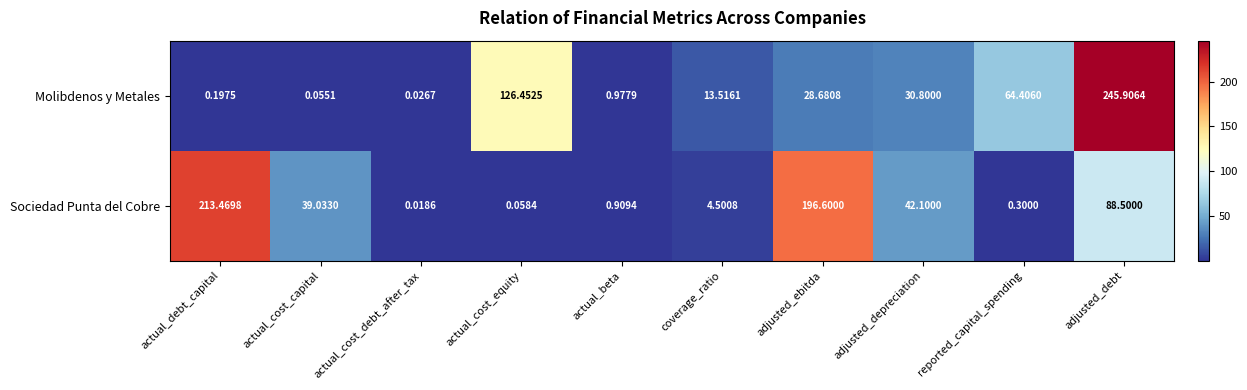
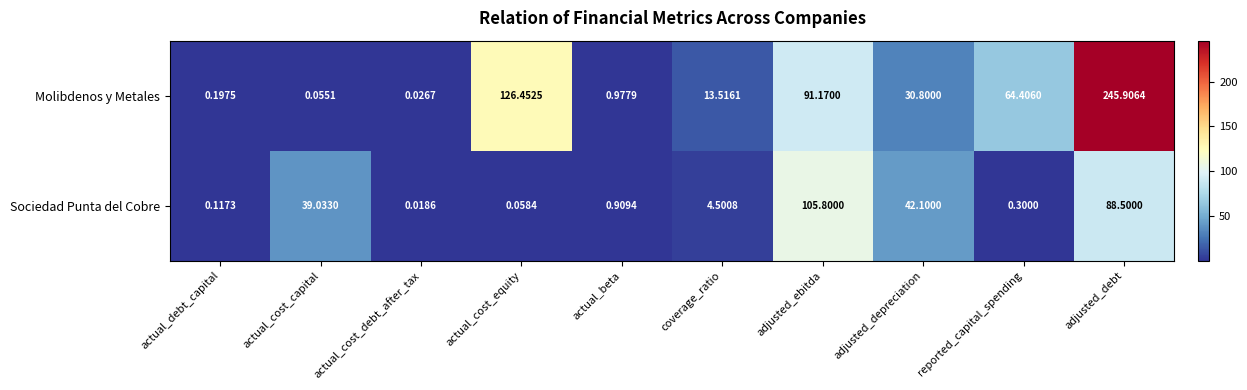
  {
    "Molibdenos y Metales": {
      "actual_debt_capital": 0.1975,
      "actual_cost_capital": 0.0551,
      "actual_cost_debt_after_tax": 0.0267,
      "actual_cost_equity": 126.4525,
      "actual_beta": 0.9779,
      "coverage_ratio": 13.5161,
-     "adjusted_ebitda": 28.6808,
+     "adjusted_ebitda": 91.1700,
      "adjusted_depreciation": 30.8000,
      "reported_capital_spending": 64.4060,
      "adjusted_debt": 245.9064
    },
    "Sociedad Punta del Cobre": {
-     "actual_debt_capital": 213.4698,
+     "actual_debt_capital": 0.1173,
      "actual_cost_capital": 39.0330,
      "actual_cost_debt_after_tax": 0.0186,
      "actual_cost_equity": 0.0584,
      "actual_beta": 0.9094,
      "coverage_ratio": 4.5008,
-     "adjusted_ebitda": 196.6000,
+     "adjusted_ebitda": 105.8000,
      "adjusted_depreciation": 42.1000,
      "reported_capital_spending": 0.3000,
      "adjusted_debt": 88.5000
    }
  }
